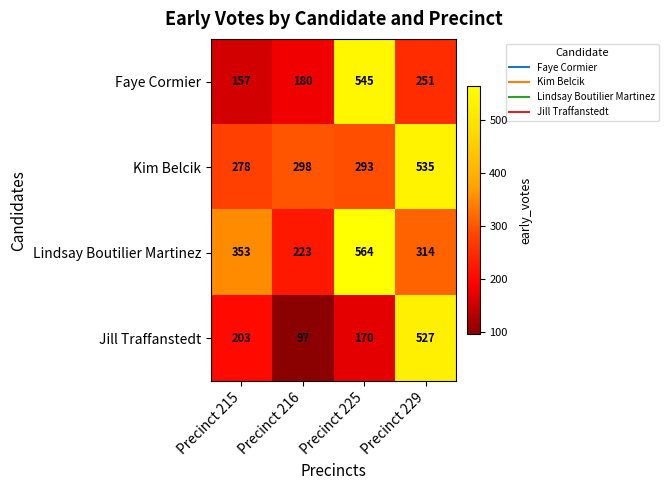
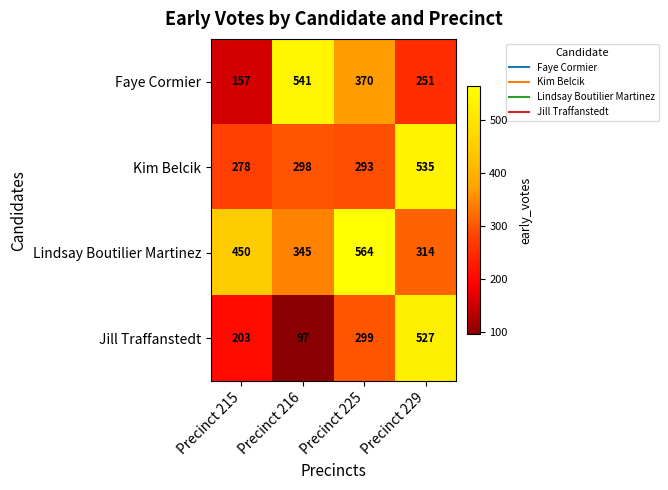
  {
    "Faye Cormier": {
      "Precinct 215": 157,
-     "Precinct 216": 180,
-     "Precinct 225": 545,
+     "Precinct 216": 541,
+     "Precinct 225": 370,
      "Precinct 229": 251
    },
    "Kim Belcik": {
      "Precinct 215": 278,
      "Precinct 216": 298,
      "Precinct 225": 293,
      "Precinct 229": 535
    },
    "Lindsay Boutilier Martinez": {
-     "Precinct 215": 353,
-     "Precinct 216": 223,
+     "Precinct 215": 450,
+     "Precinct 216": 345,
      "Precinct 225": 564,
      "Precinct 229": 314
    },
    "Jill Traffanstedt": {
      "Precinct 215": 203,
      "Precinct 216": 97,
-     "Precinct 225": 170,
+     "Precinct 225": 299,
      "Precinct 229": 527
    }
  }
